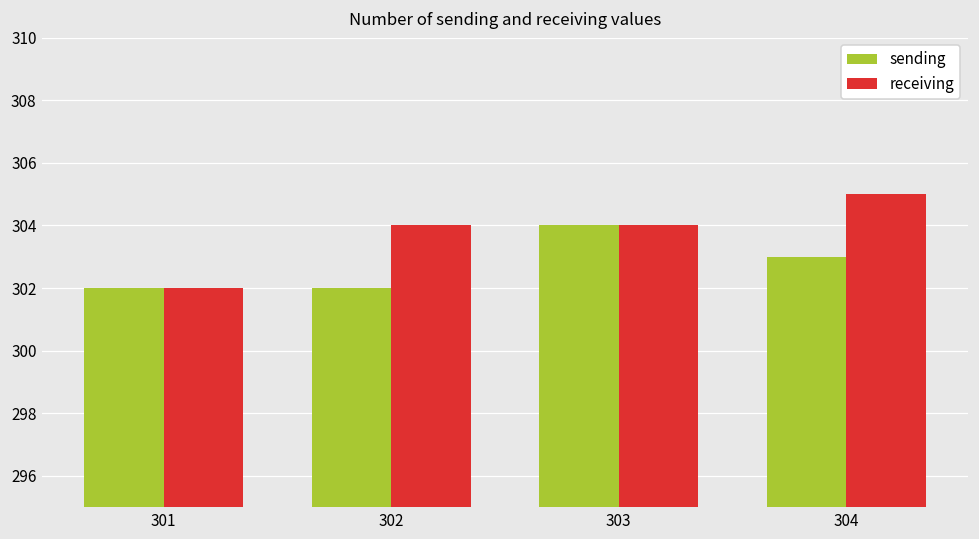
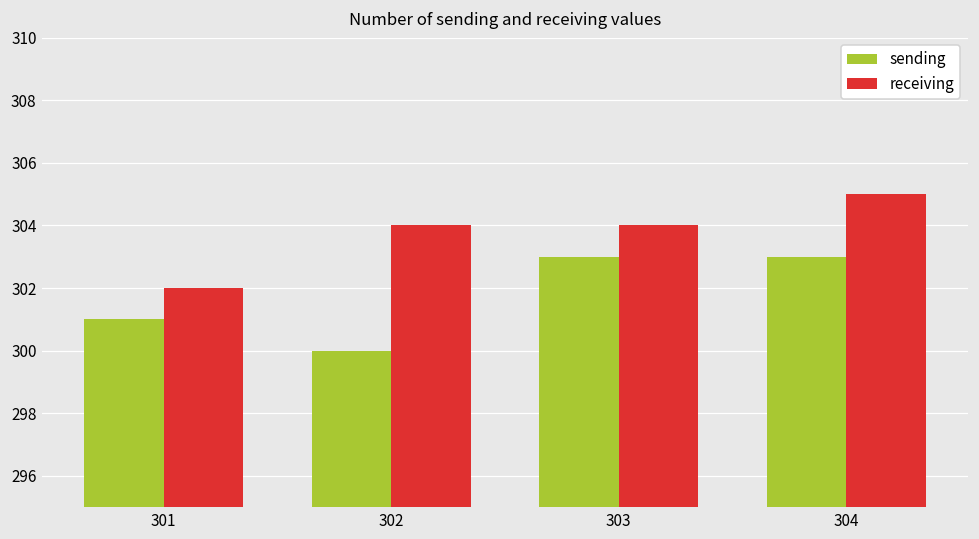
  {
    "sending": {
-     "301": 302,
-     "302": 302,
-     "303": 304,
+     "301": 301,
+     "302": 300,
+     "303": 303,
      "304": 303
    },
    "receiving": {
      "301": 302,
      "302": 304,
      "303": 304,
      "304": 305
    }
  }
